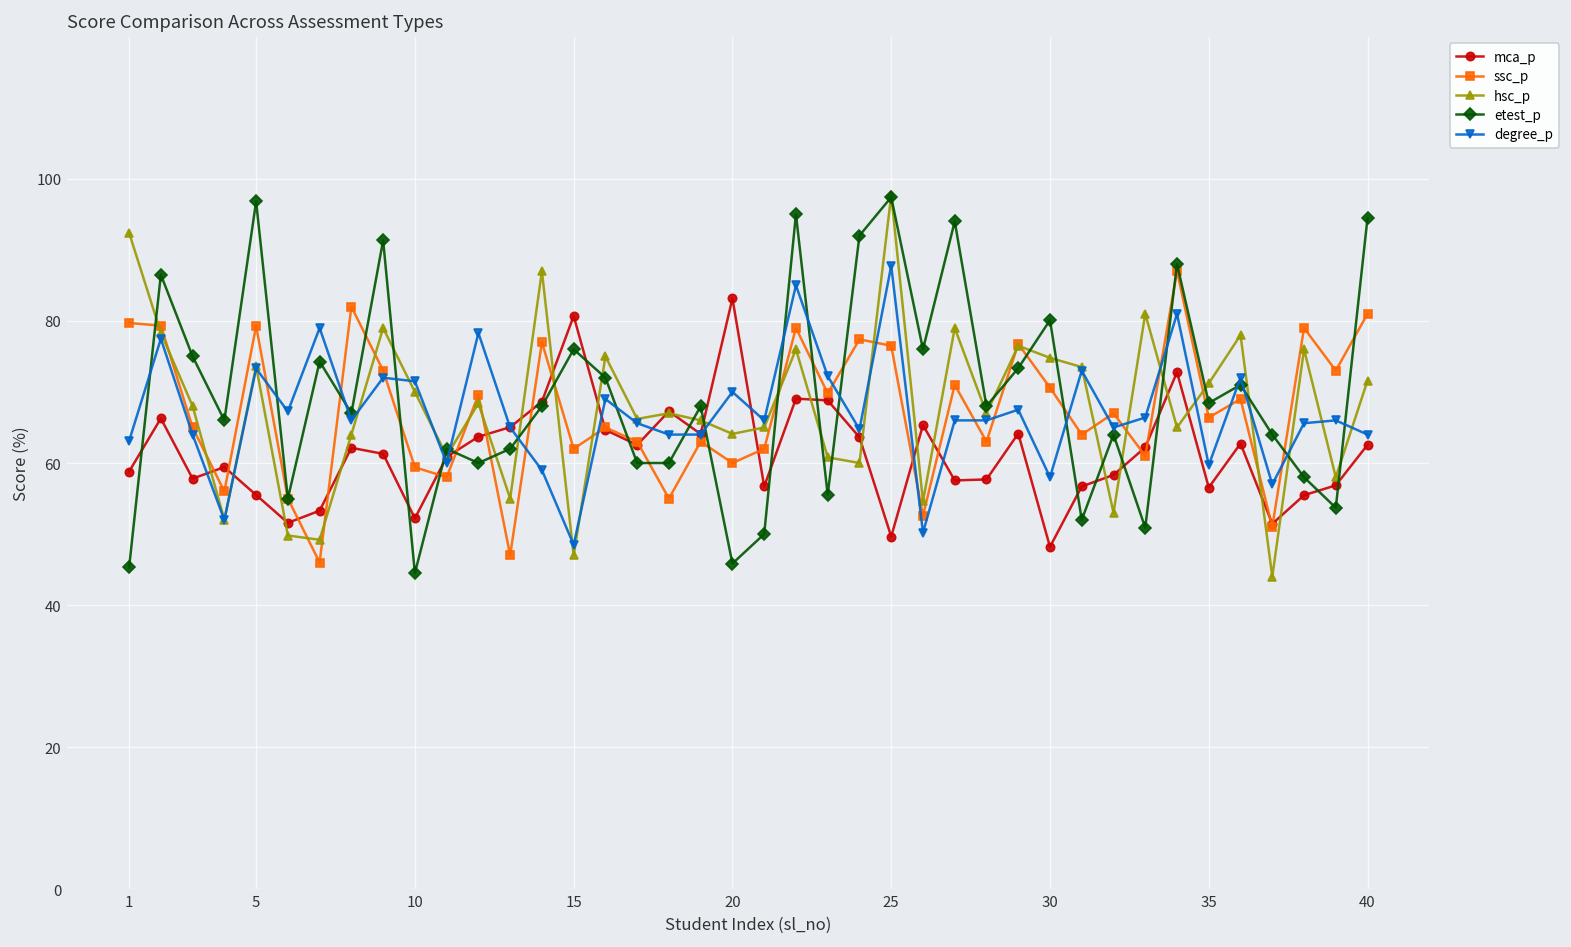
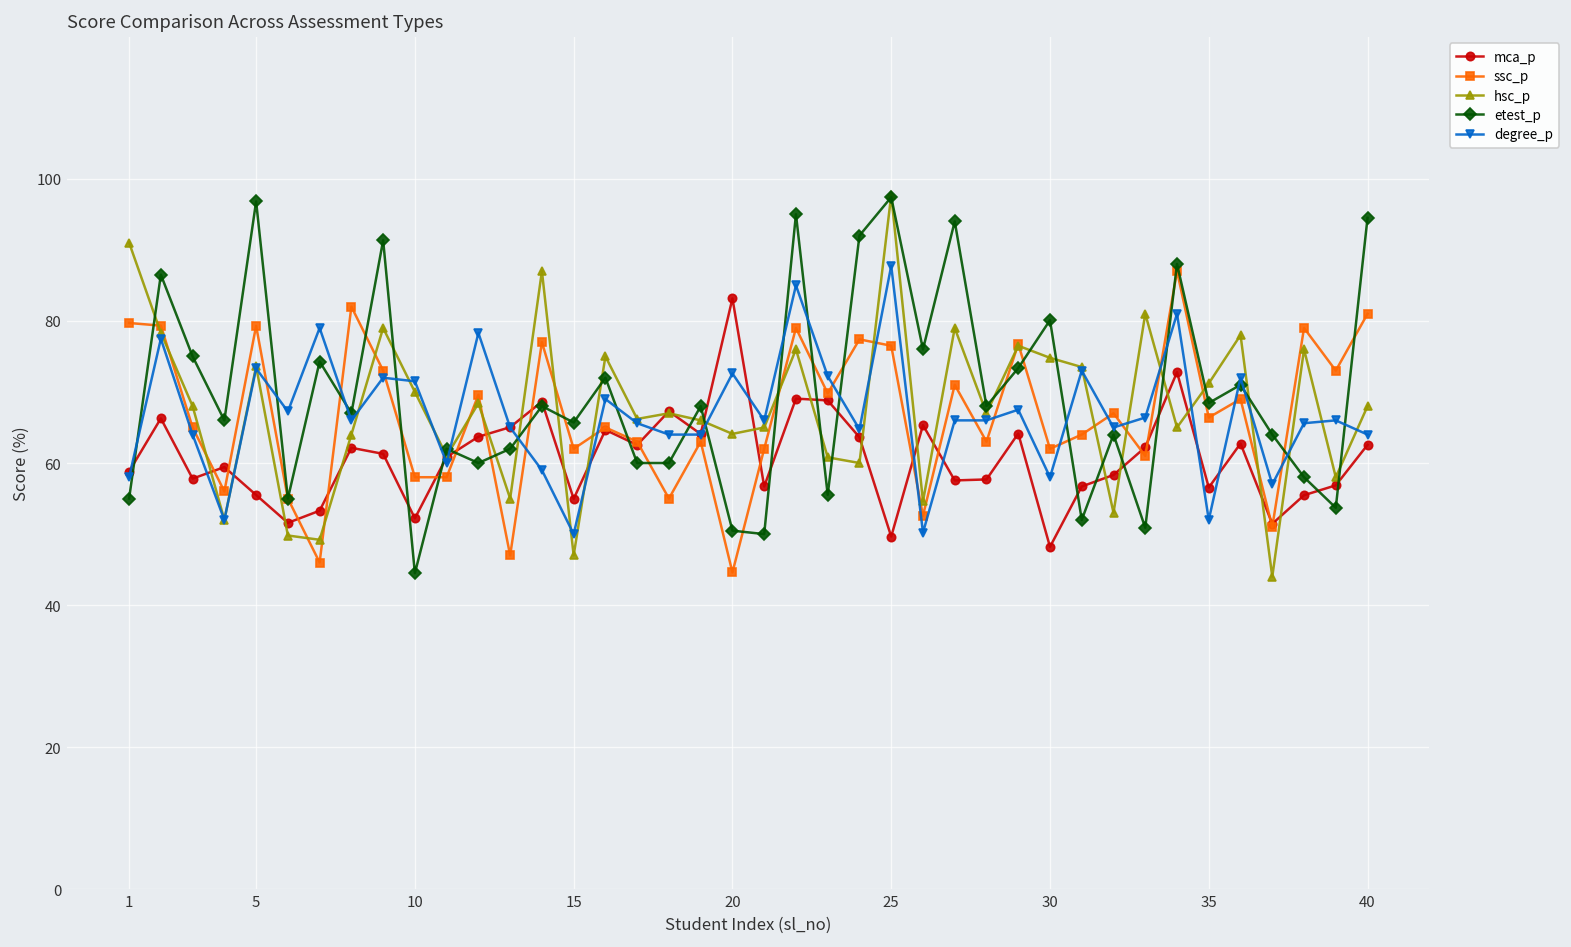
  {
    "mca_p": {
      "1": 59,
      "5": 56,
      "10": 52,
-     "15": 81,
+     "15": 55,
      "20": 83,
      "25": 50,
      "30": 48,
      "35": 57,
      "40": 63
    },
    "ssc_p": {
      "1": 80,
      "5": 79,
-     "10": 59,
+     "10": 58,
      "15": 62,
-     "20": 60,
+     "20": 45,
      "25": 77,
-     "30": 71,
+     "30": 62,
      "35": 66,
      "40": 81
    },
    "hsc_p": {
-     "1": 92,
+     "1": 91,
      "10": 70,
      "15": 47,
      "20": 64,
      "30": 75,
      "35": 71,
-     "40": 72
+     "40": 68
    },
    "etest_p": {
-     "1": 45,
+     "1": 55,
      "5": 97,
      "10": 45,
-     "15": 76,
-     "20": 46,
+     "15": 66,
+     "20": 50,
      "30": 80,
      "35": 68,
      "40": 95
    },
    "degree_p": {
-     "1": 63,
+     "1": 58,
      "10": 72,
-     "15": 49,
-     "20": 70,
+     "15": 50,
+     "20": 73,
      "25": 88,
      "30": 58,
-     "35": 60,
+     "35": 52,
      "40": 64
    }
  }
